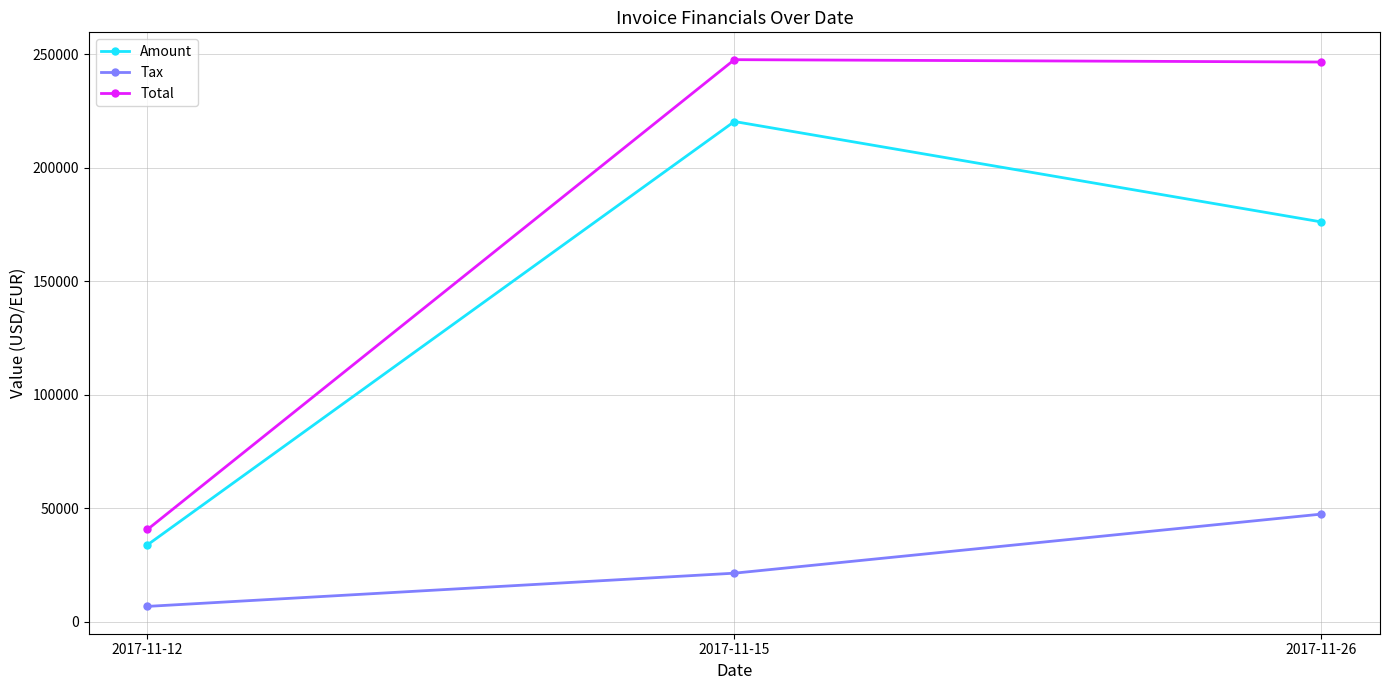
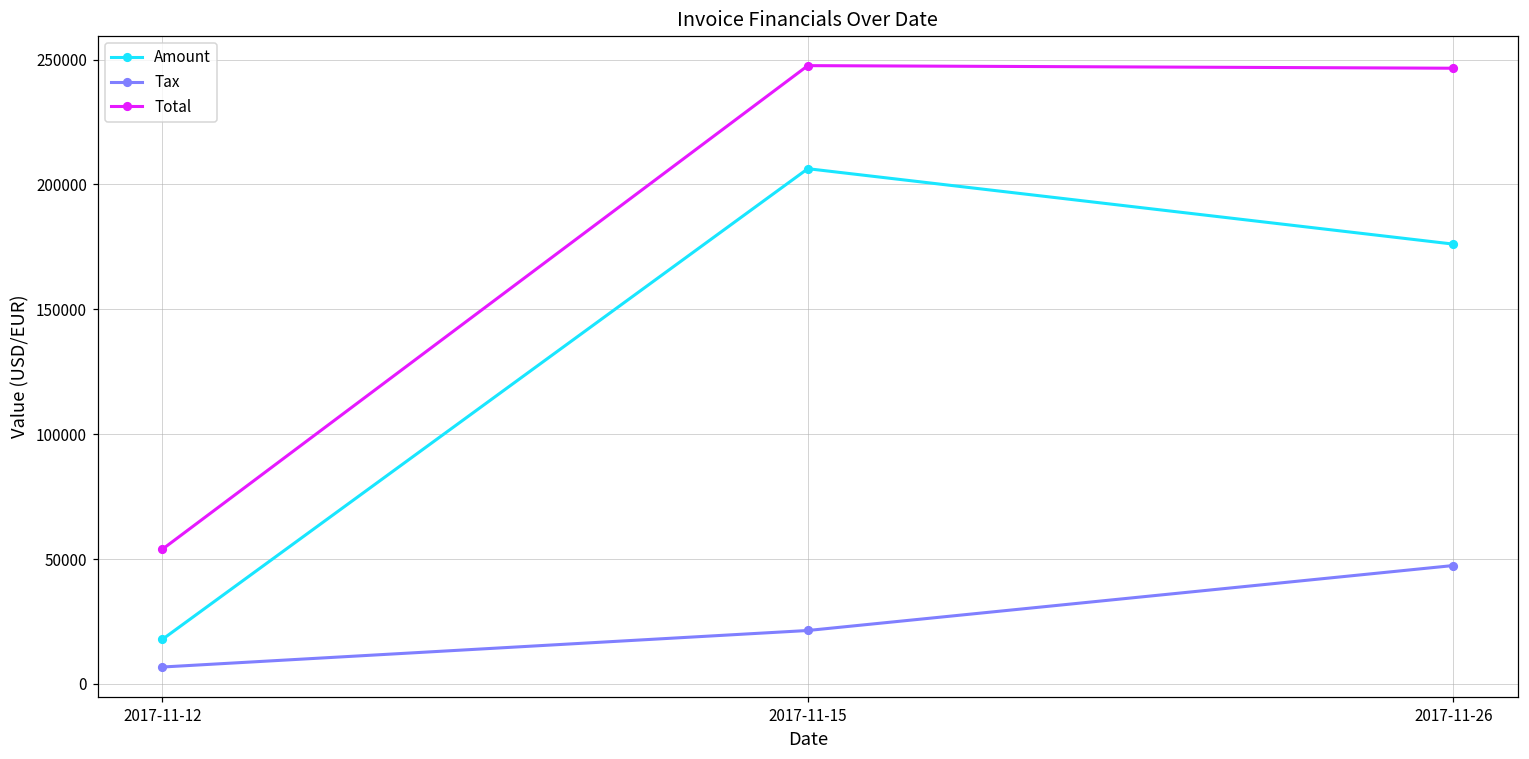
  {
    "Amount": {
-     "2017-11-12": 34000,
-     "2017-11-15": 220000,
+     "2017-11-12": 18000,
+     "2017-11-15": 206000,
      "2017-11-26": 176000
    },
    "Tax": {
      "2017-11-12": 7000,
      "2017-11-15": 21000,
      "2017-11-26": 47000
    },
    "Total": {
-     "2017-11-12": 41000,
+     "2017-11-12": 54000,
      "2017-11-15": 248000,
      "2017-11-26": 247000
    }
  }
